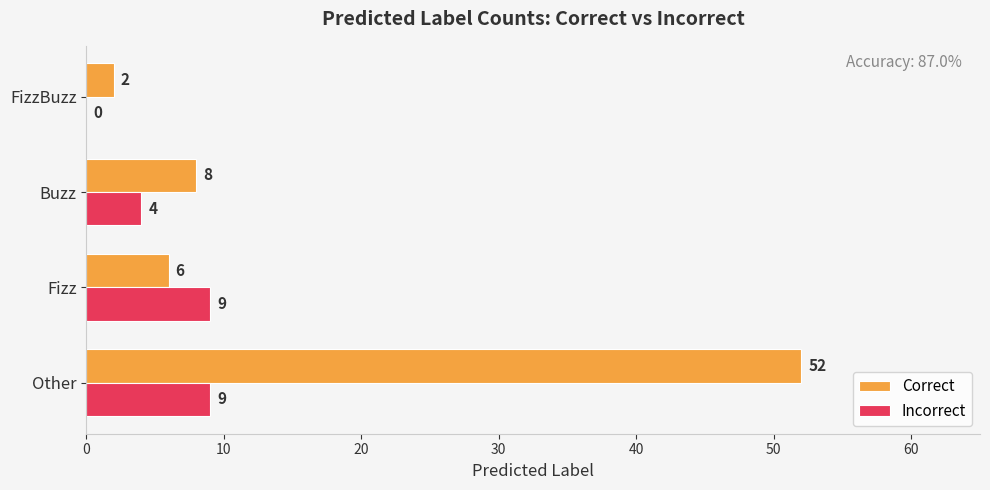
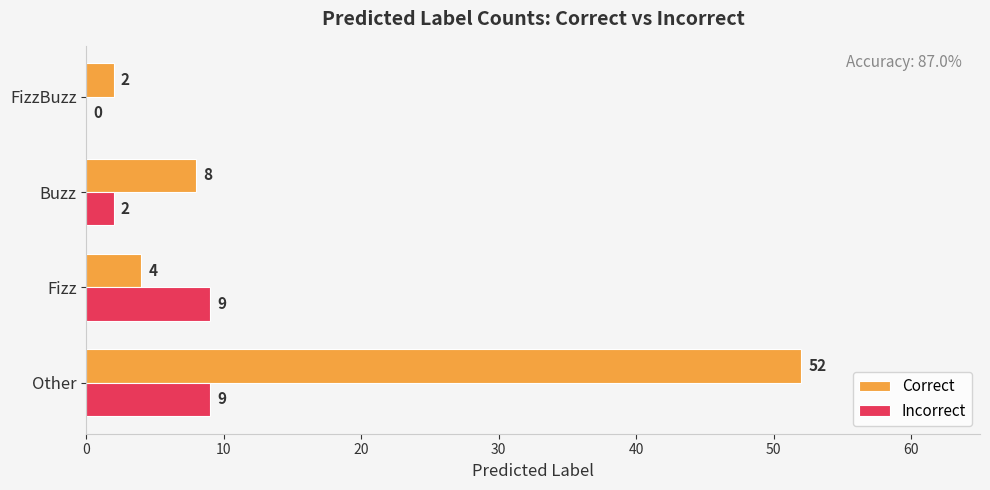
  {
    "Correct": {
      "FizzBuzz": 2,
      "Buzz": 8,
-     "Fizz": 6,
+     "Fizz": 4,
      "Other": 52
    },
    "Incorrect": {
      "FizzBuzz": 0,
-     "Buzz": 4,
+     "Buzz": 2,
      "Fizz": 9,
      "Other": 9
    }
  }
